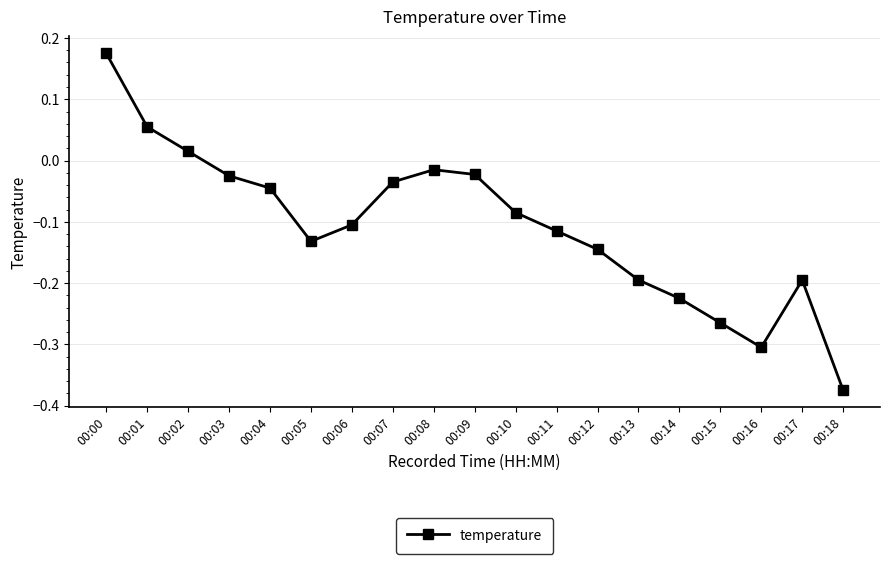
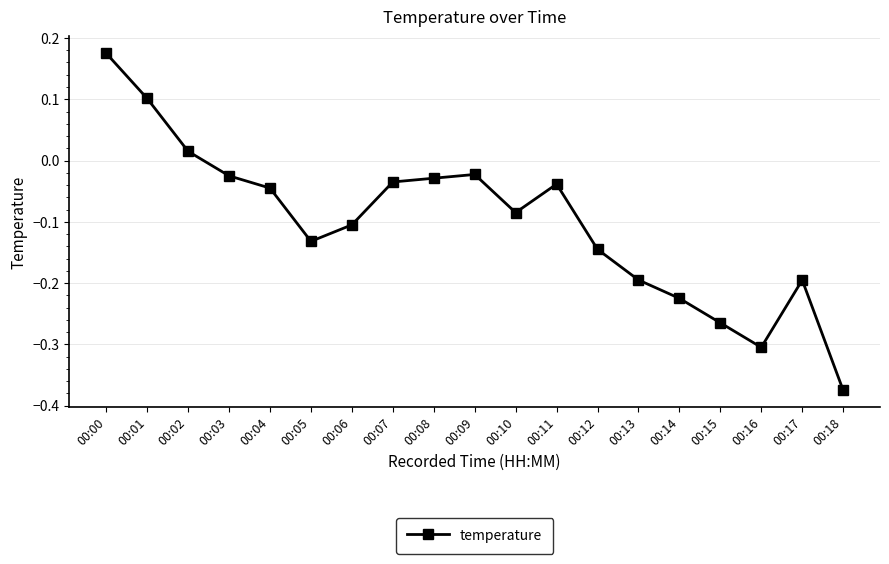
  {
    "00:00": 0.17,
-   "00:01": 0.05,
+   "00:01": 0.10,
    "00:02": 0.01,
    "00:03": -0.03,
    "00:04": -0.05,
    "00:05": -0.13,
    "00:06": -0.11,
    "00:07": -0.04,
-   "00:08": -0.02,
+   "00:08": -0.03,
    "00:09": -0.02,
    "00:10": -0.09,
-   "00:11": -0.12,
+   "00:11": -0.04,
    "00:12": -0.15,
    "00:13": -0.20,
    "00:14": -0.23,
    "00:15": -0.27,
    "00:16": -0.31,
    "00:17": -0.20,
    "00:18": -0.38
  }
